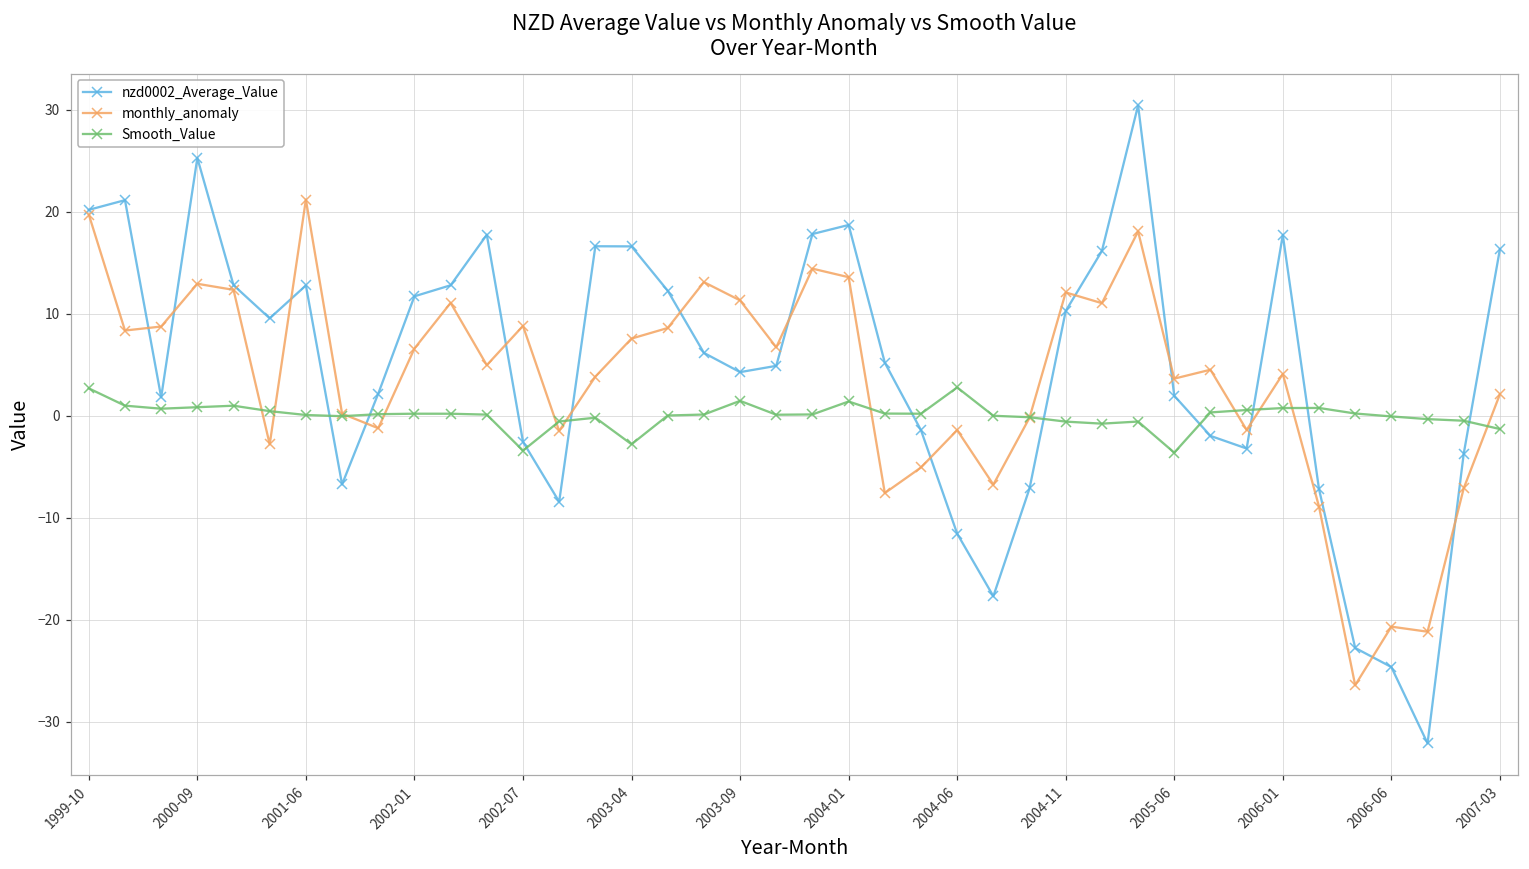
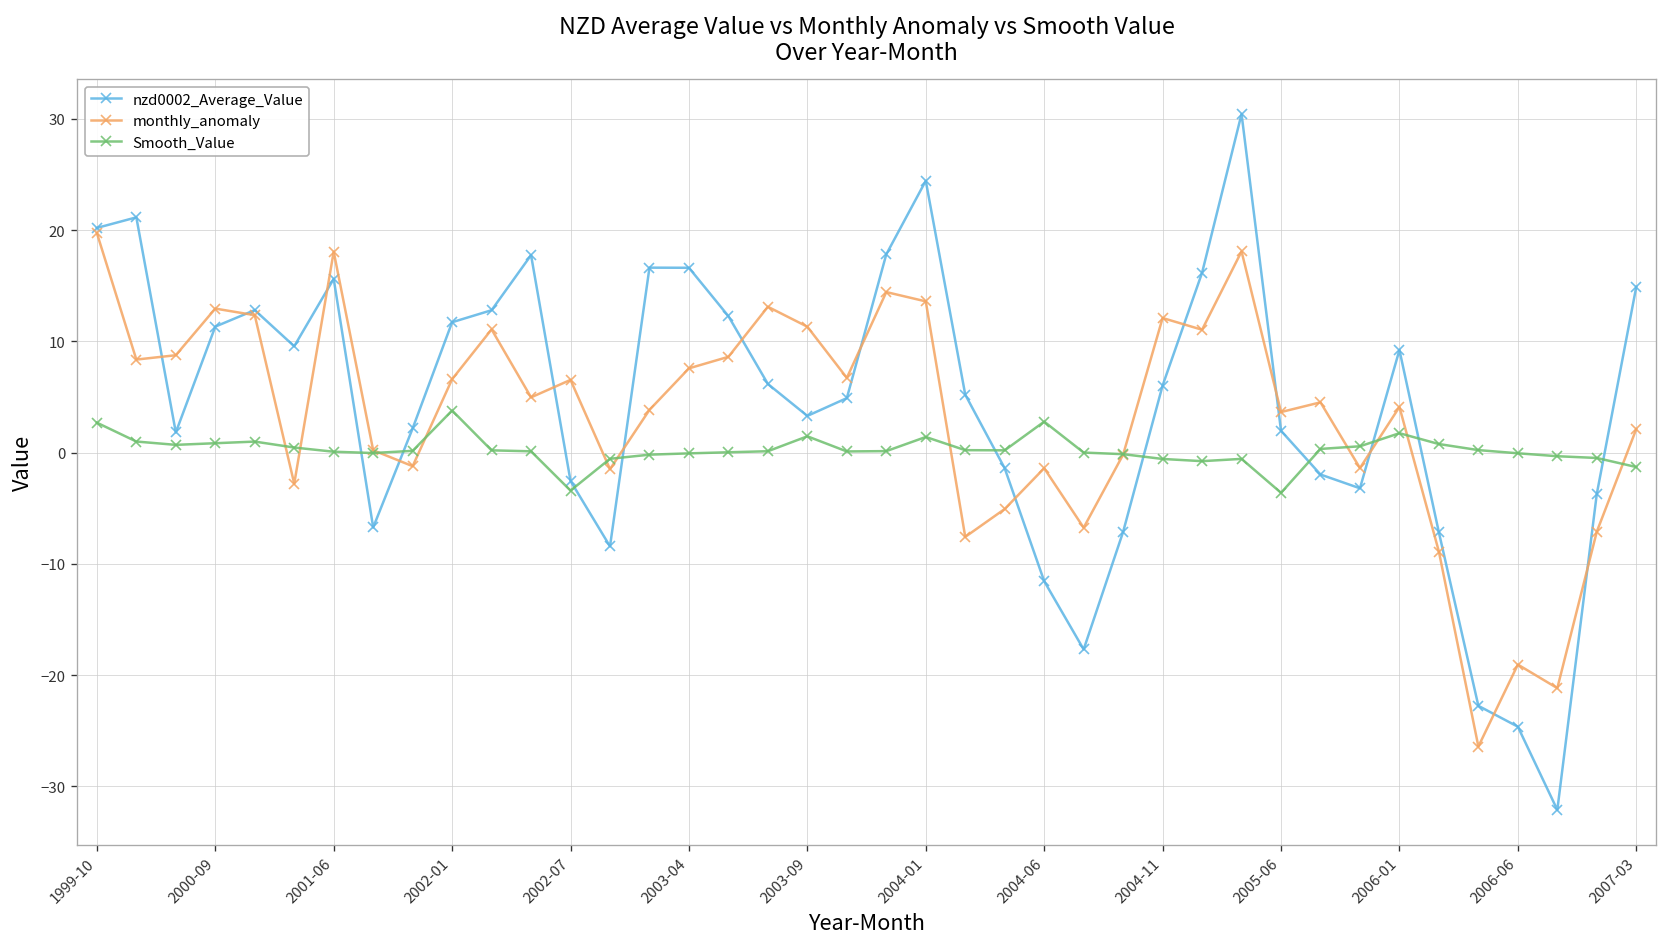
  {
    "nzd0002_Average_Value": {
      "1999-10": 20,
-     "2000-09": 25,
-     "2001-06": 13,
+     "2000-09": 11,
+     "2001-06": 16,
      "2002-01": 12,
      "2002-07": -3,
      "2003-04": 17,
-     "2003-09": 4,
-     "2004-01": 19,
+     "2003-09": 3,
+     "2004-01": 24,
      "2004-06": -12,
-     "2004-11": 10,
+     "2004-11": 6,
      "2005-06": 2,
-     "2006-01": 18,
+     "2006-01": 9,
      "2006-06": -25,
-     "2007-03": 16
+     "2007-03": 15
    },
    "monthly_anomaly": {
      "1999-10": 20,
      "2000-09": 13,
-     "2001-06": 21,
+     "2001-06": 18,
      "2002-01": 7,
-     "2002-07": 9,
+     "2002-07": 7,
      "2003-04": 8,
      "2003-09": 11,
      "2004-01": 14,
      "2004-06": -1,
      "2004-11": 12,
      "2005-06": 4,
      "2006-01": 4,
-     "2006-06": -21,
+     "2006-06": -19,
      "2007-03": 2
    },
    "Smooth_Value": {
      "1999-10": 3,
      "2000-09": 1,
      "2001-06": 0,
-     "2002-01": 0,
+     "2002-01": 4,
      "2002-07": -3,
-     "2003-04": -3,
+     "2003-04": 0,
      "2003-09": 1,
      "2004-01": 1,
      "2004-06": 3,
      "2004-11": -1,
      "2005-06": -4,
-     "2006-01": 1,
+     "2006-01": 2,
      "2006-06": 0,
      "2007-03": -1
    }
  }
